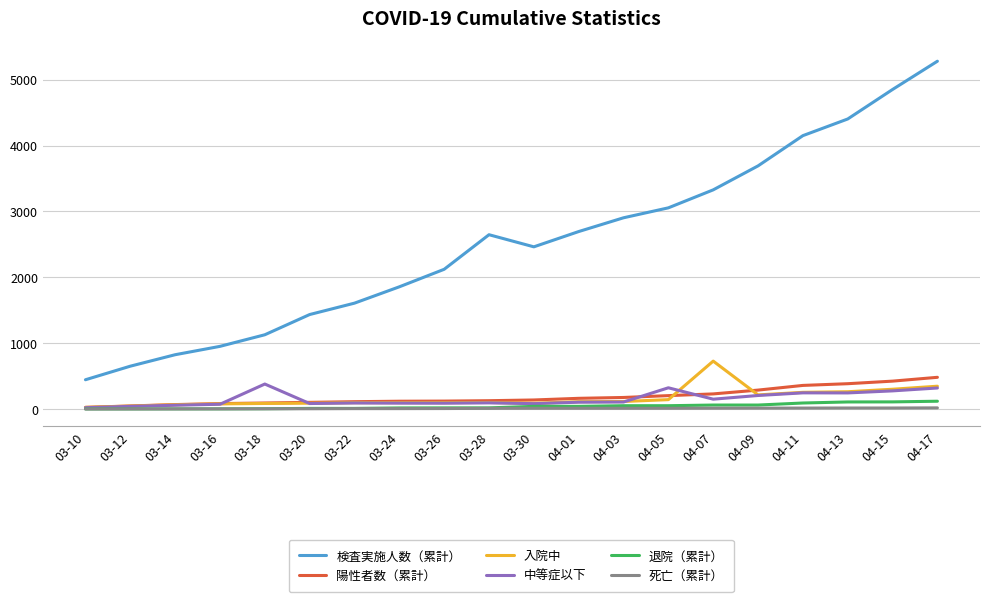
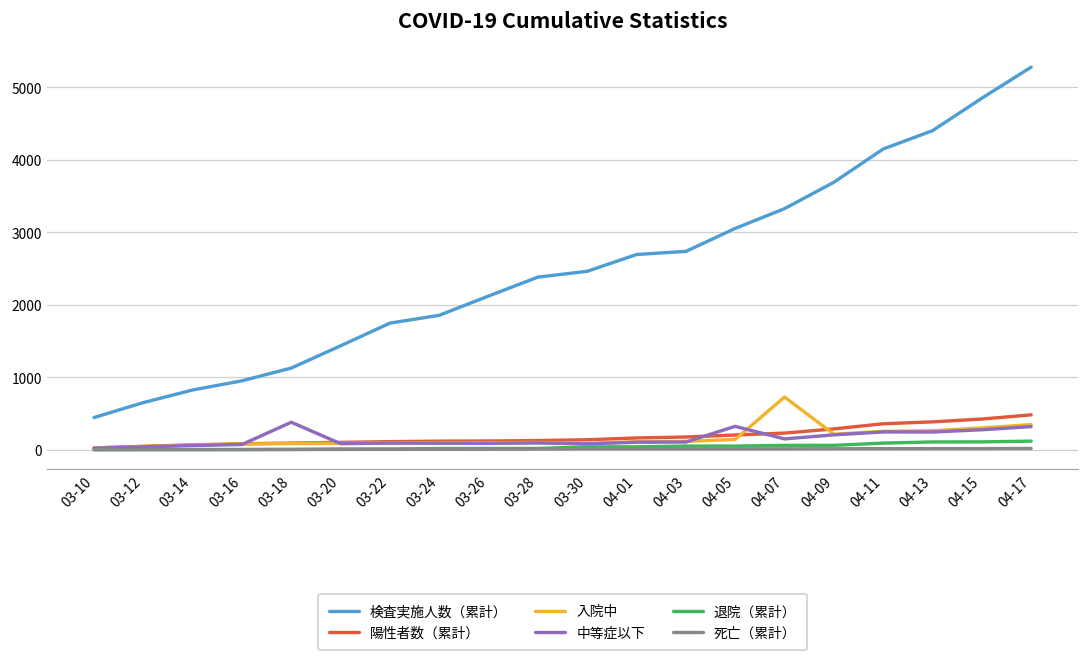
  {
    "検査実施人数（累計）": {
      "03-10": 400,
      "03-12": 700,
      "03-14": 800,
      "03-16": 1000,
      "03-18": 1100,
      "03-20": 1400,
-     "03-22": 1600,
+     "03-22": 1700,
      "03-24": 1900,
      "03-26": 2100,
-     "03-28": 2600,
+     "03-28": 2400,
      "03-30": 2500,
      "04-01": 2700,
-     "04-03": 2900,
+     "04-03": 2700,
      "04-05": 3100,
      "04-07": 3300,
      "04-09": 3700,
      "04-11": 4200,
      "04-13": 4400,
      "04-15": 4900,
      "04-17": 5300
    },
    "陽性者数（累計）": {
      "03-30": 100,
      "04-01": 200,
      "04-03": 200,
      "04-05": 200,
      "04-07": 200,
      "04-09": 300,
      "04-11": 400,
      "04-13": 400,
      "04-15": 400,
      "04-17": 500
    },
    "入院中": {
      "04-05": 100,
      "04-07": 700
    },
    "中等症以下": {
      "03-18": 400,
      "04-05": 300,
      "04-07": 100
    },
    "退院（累計）": {
      "04-03": 100,
      "04-05": 100,
      "04-07": 100,
      "04-09": 100,
      "04-11": 100,
      "04-13": 100,
      "04-15": 100,
      "04-17": 100
    },
    "死亡（累計）": {
      "04-03": 0,
      "04-05": 0,
      "04-07": 0,
      "04-09": 0,
      "04-11": 0,
      "04-13": 0,
      "04-15": 0,
      "04-17": 0
    }
  }
